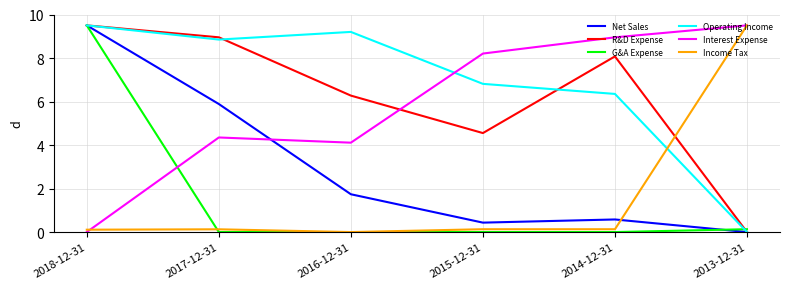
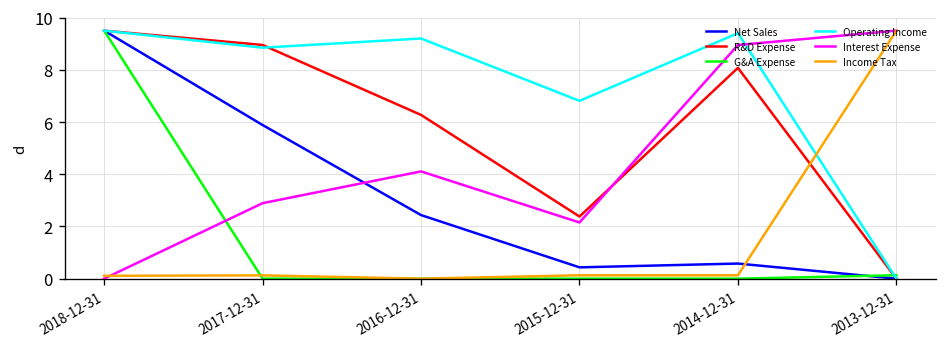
  {
    "Net Sales": {
      "2017-12-31": 5.9,
-     "2016-12-31": 1.7,
+     "2016-12-31": 2.4,
      "2015-12-31": 0.4,
      "2014-12-31": 0.6
    },
    "R&D Expense": {
      "2016-12-31": 6.3,
-     "2015-12-31": 4.5,
+     "2015-12-31": 2.4,
      "2014-12-31": 8.1
    },
    "G&A Expense": {
      "2017-12-31": 0.0,
      "2015-12-31": 0.0,
      "2014-12-31": 0.0,
      "2013-12-31": 0.1
    },
    "Operating Income": {
      "2016-12-31": 9.2,
      "2015-12-31": 6.8,
-     "2014-12-31": 6.3
+     "2014-12-31": 9.4
    },
    "Interest Expense": {
-     "2017-12-31": 4.3,
+     "2017-12-31": 2.9,
      "2016-12-31": 4.1,
-     "2015-12-31": 8.2,
+     "2015-12-31": 2.2,
      "2014-12-31": 9.0
    },
    "Income Tax": {
      "2017-12-31": 0.1,
      "2015-12-31": 0.1,
      "2014-12-31": 0.1
    }
  }
